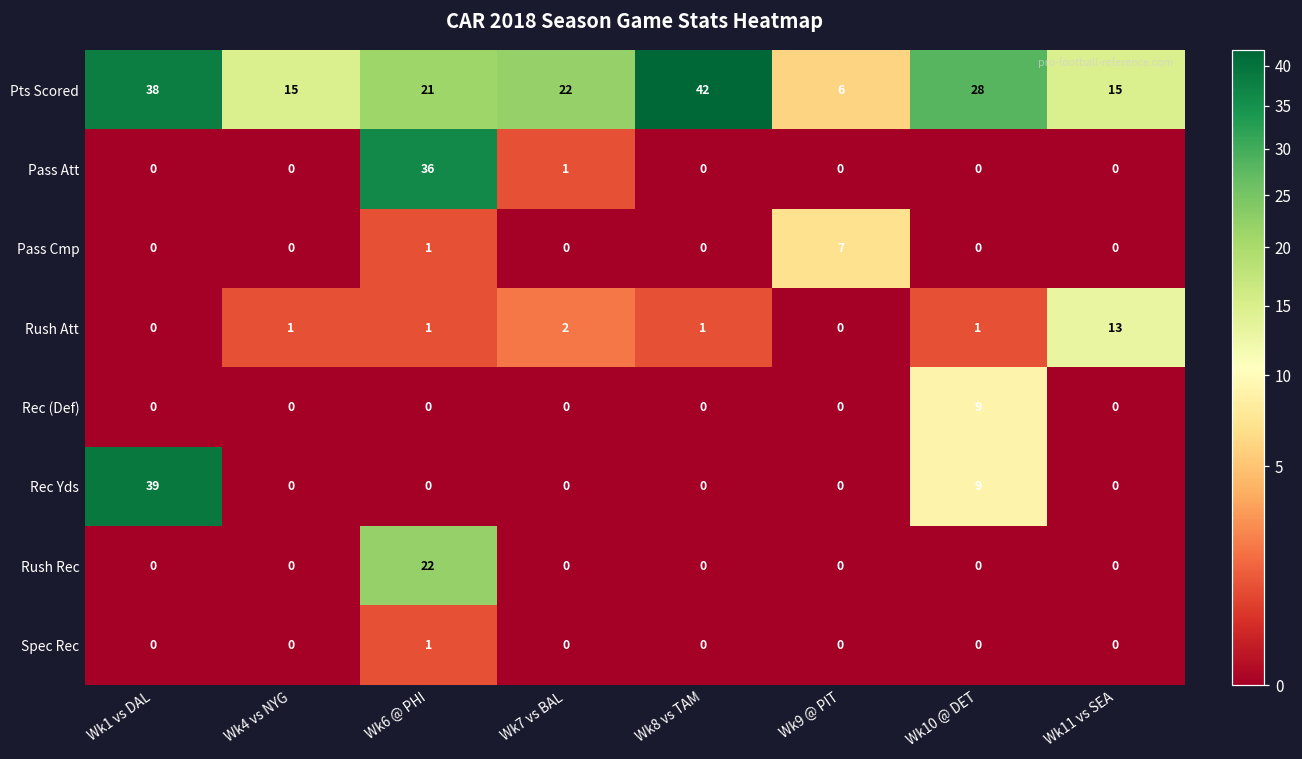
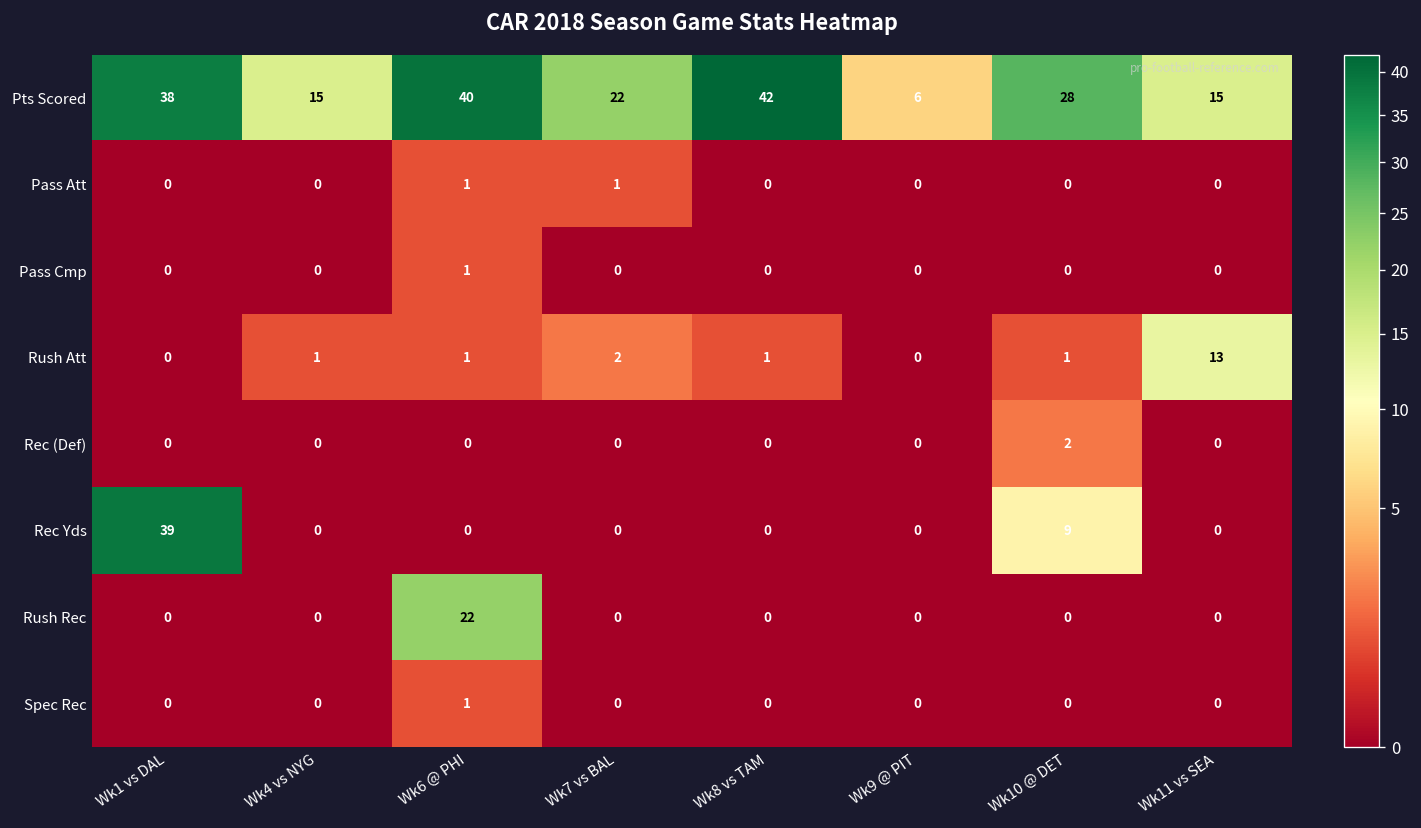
  {
    "Pts Scored": {
      "Wk1 vs DAL": 38,
      "Wk4 vs NYG": 15,
-     "Wk6 @ PHI": 21,
+     "Wk6 @ PHI": 40,
      "Wk7 vs BAL": 22,
      "Wk8 vs TAM": 42,
      "Wk9 @ PIT": 6,
      "Wk10 @ DET": 28
    },
    "Pass Att": {
      "Wk1 vs DAL": 0,
      "Wk4 vs NYG": 0,
-     "Wk6 @ PHI": 36,
+     "Wk6 @ PHI": 1,
      "Wk7 vs BAL": 1,
      "Wk8 vs TAM": 0,
      "Wk9 @ PIT": 0,
      "Wk10 @ DET": 0,
      "Wk11 vs SEA": 0
    },
    "Pass Cmp": {
      "Wk1 vs DAL": 0,
      "Wk4 vs NYG": 0,
      "Wk6 @ PHI": 1,
      "Wk7 vs BAL": 0,
      "Wk8 vs TAM": 0,
-     "Wk9 @ PIT": 7,
+     "Wk9 @ PIT": 0,
      "Wk10 @ DET": 0,
      "Wk11 vs SEA": 0
    },
    "Rush Att": {
      "Wk1 vs DAL": 0,
      "Wk4 vs NYG": 1,
      "Wk6 @ PHI": 1,
      "Wk7 vs BAL": 2,
      "Wk8 vs TAM": 1,
      "Wk9 @ PIT": 0,
      "Wk10 @ DET": 1,
      "Wk11 vs SEA": 13
    },
    "Rec (Def)": {
      "Wk1 vs DAL": 0,
      "Wk4 vs NYG": 0,
      "Wk6 @ PHI": 0,
      "Wk7 vs BAL": 0,
      "Wk8 vs TAM": 0,
      "Wk9 @ PIT": 0,
-     "Wk10 @ DET": 9,
+     "Wk10 @ DET": 2,
      "Wk11 vs SEA": 0
    },
    "Rec Yds": {
      "Wk1 vs DAL": 39,
      "Wk4 vs NYG": 0,
      "Wk6 @ PHI": 0,
      "Wk7 vs BAL": 0,
      "Wk8 vs TAM": 0,
      "Wk9 @ PIT": 0,
      "Wk10 @ DET": 9,
      "Wk11 vs SEA": 0
    },
    "Rush Rec": {
      "Wk1 vs DAL": 0,
      "Wk4 vs NYG": 0,
      "Wk6 @ PHI": 22,
      "Wk7 vs BAL": 0,
      "Wk8 vs TAM": 0,
      "Wk9 @ PIT": 0,
      "Wk10 @ DET": 0,
      "Wk11 vs SEA": 0
    },
    "Spec Rec": {
      "Wk1 vs DAL": 0,
      "Wk4 vs NYG": 0,
      "Wk6 @ PHI": 1,
      "Wk7 vs BAL": 0,
      "Wk8 vs TAM": 0,
      "Wk9 @ PIT": 0,
      "Wk10 @ DET": 0,
      "Wk11 vs SEA": 0
    }
  }
